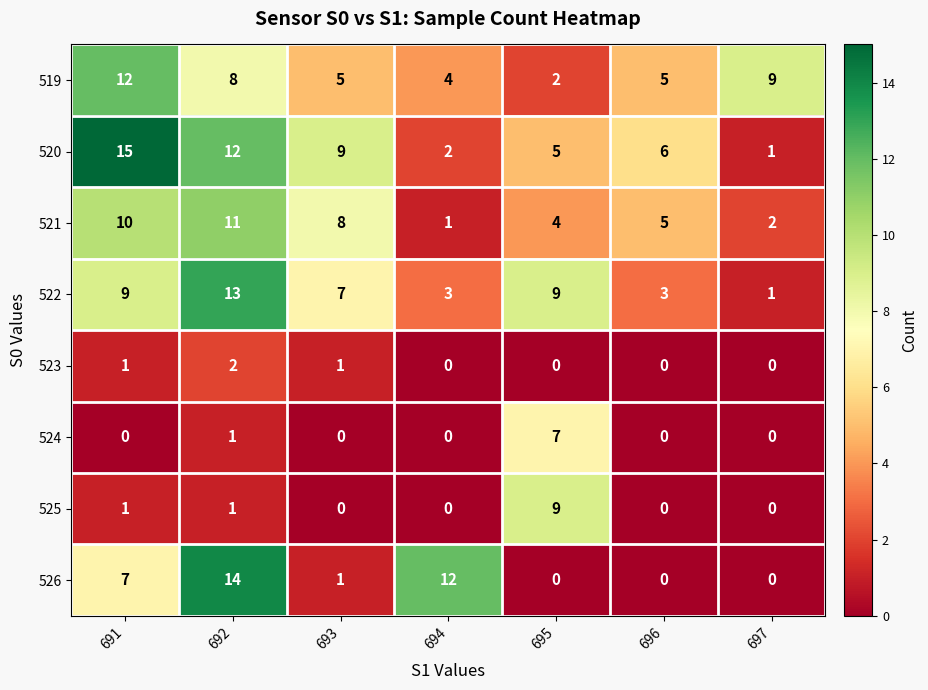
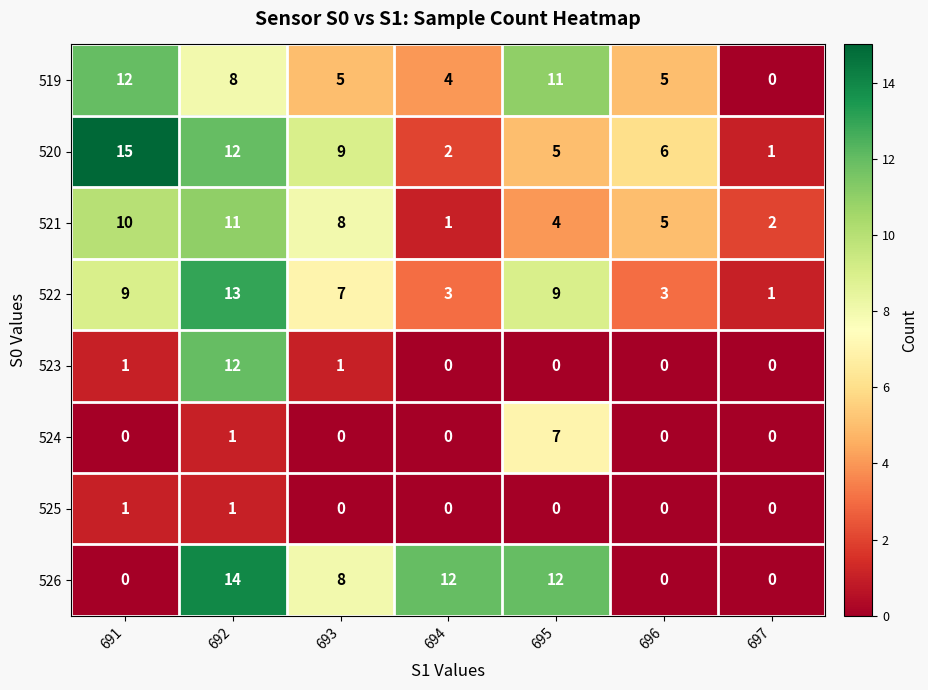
  {
    "519": {
      "691": 12,
      "692": 8,
      "693": 5,
      "694": 4,
-     "695": 2,
+     "695": 11,
      "696": 5,
-     "697": 9
+     "697": 0
    },
    "520": {
      "691": 15,
      "692": 12,
      "693": 9,
      "694": 2,
      "695": 5,
      "696": 6,
      "697": 1
    },
    "521": {
      "691": 10,
      "692": 11,
      "693": 8,
      "694": 1,
      "695": 4,
      "696": 5,
      "697": 2
    },
    "522": {
      "691": 9,
      "692": 13,
      "693": 7,
      "694": 3,
      "695": 9,
      "696": 3,
      "697": 1
    },
    "523": {
      "691": 1,
-     "692": 2,
+     "692": 12,
      "693": 1,
      "694": 0,
      "695": 0,
      "696": 0,
      "697": 0
    },
    "524": {
      "691": 0,
      "692": 1,
      "693": 0,
      "694": 0,
      "695": 7,
      "696": 0,
      "697": 0
    },
    "525": {
      "691": 1,
      "692": 1,
      "693": 0,
      "694": 0,
-     "695": 9,
+     "695": 0,
      "696": 0,
      "697": 0
    },
    "526": {
-     "691": 7,
+     "691": 0,
      "692": 14,
-     "693": 1,
+     "693": 8,
      "694": 12,
-     "695": 0,
+     "695": 12,
      "696": 0,
      "697": 0
    }
  }
